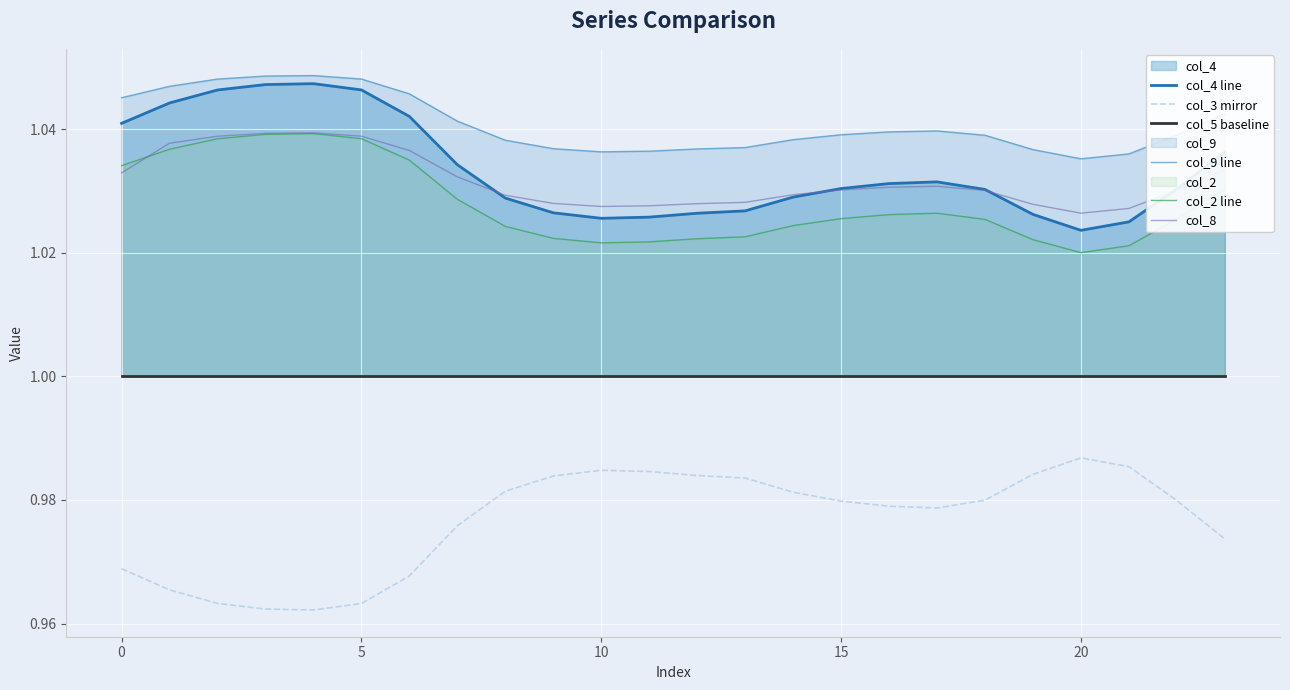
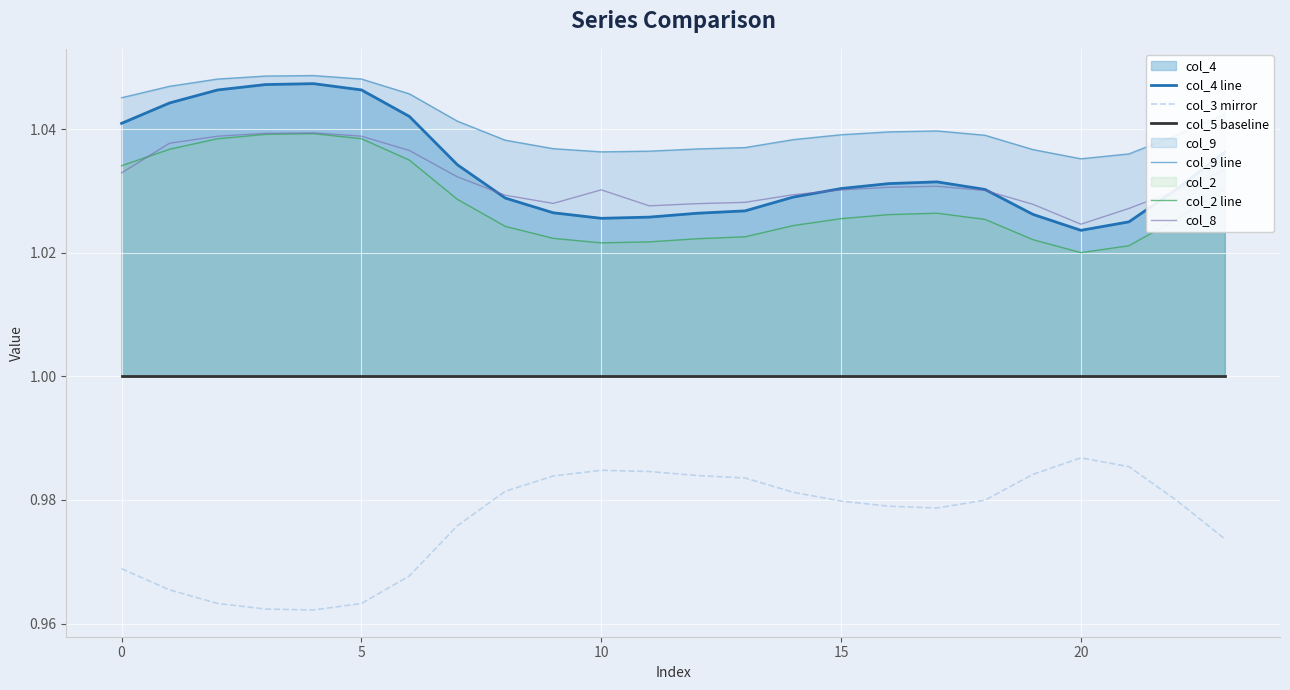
  {
    "col_5 baseline": {
      "0": 1.000,
      "5": 1.000,
      "10": 1.000,
      "15": 1.000,
      "20": 1.000
    },
    "col_8": {
      "0": 1.033,
-     "10": 1.027,
-     "20": 1.026
+     "10": 1.030,
+     "20": 1.025
    }
  }
